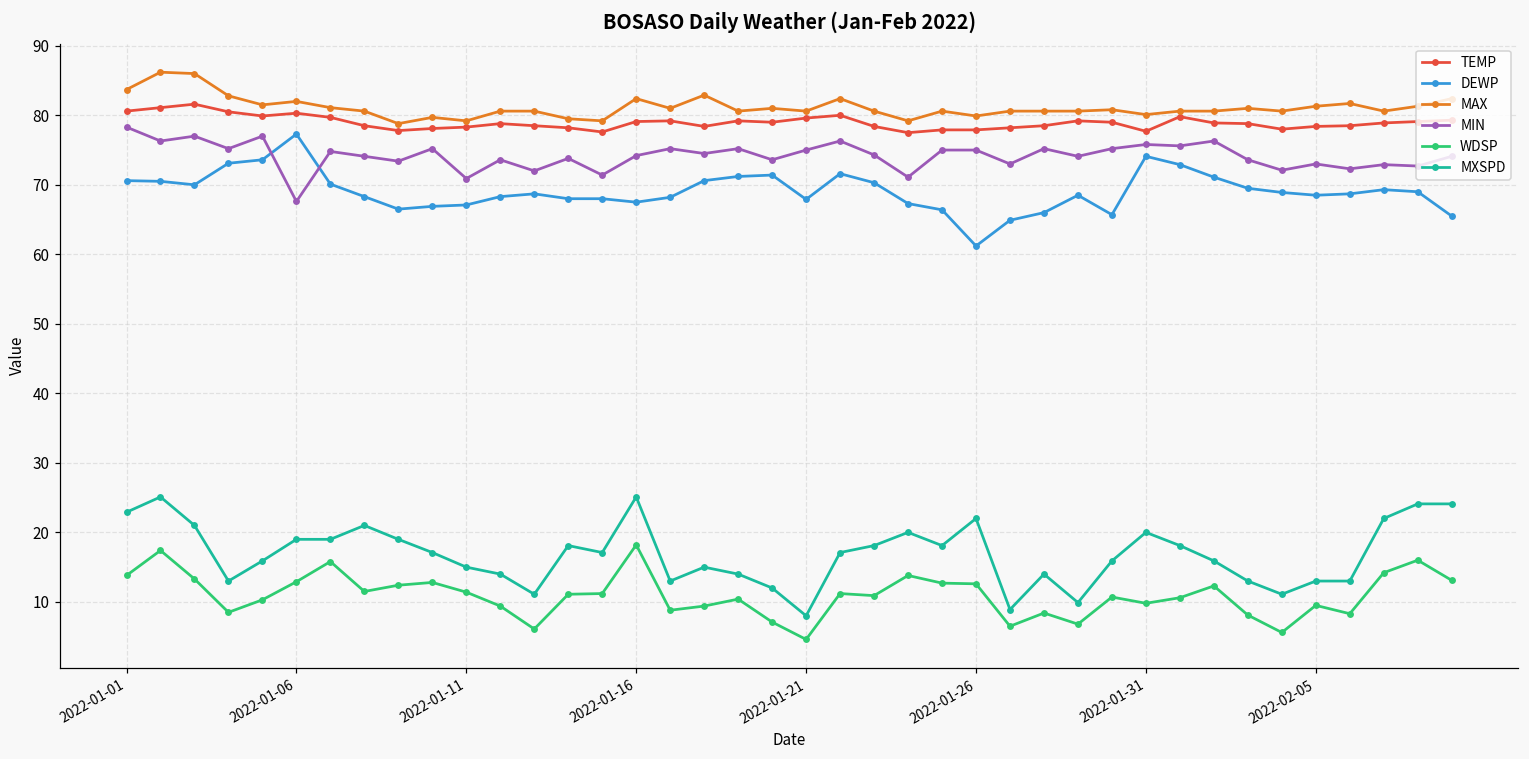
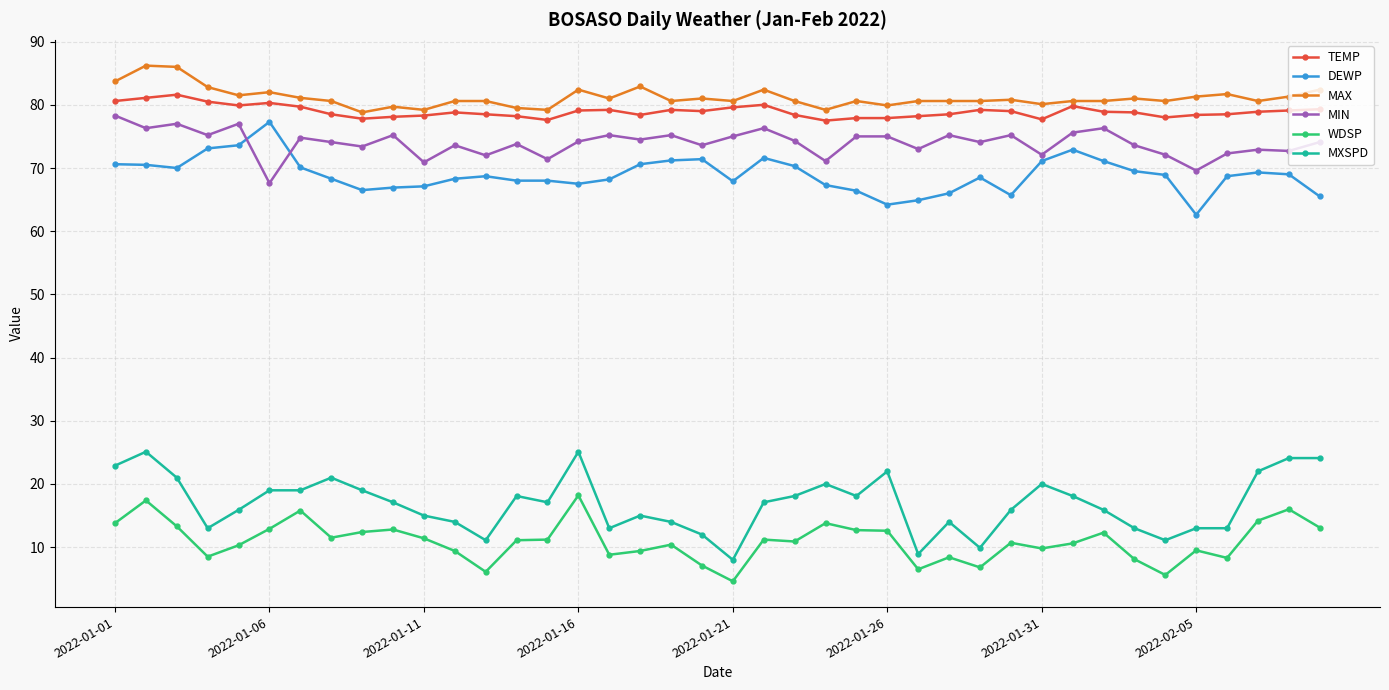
  {
    "DEWP": {
      "2022-01-01": 71,
      "2022-01-06": 77,
      "2022-01-11": 67,
      "2022-01-16": 68,
      "2022-01-21": 68,
-     "2022-01-26": 61,
-     "2022-01-31": 74,
-     "2022-02-05": 69
+     "2022-01-26": 64,
+     "2022-01-31": 71,
+     "2022-02-05": 63
    },
    "MIN": {
      "2022-01-01": 78,
      "2022-01-06": 68,
      "2022-01-11": 71,
      "2022-01-16": 74,
      "2022-01-21": 75,
      "2022-01-26": 75,
-     "2022-01-31": 76,
-     "2022-02-05": 73
+     "2022-01-31": 72,
+     "2022-02-05": 70
    }
  }
